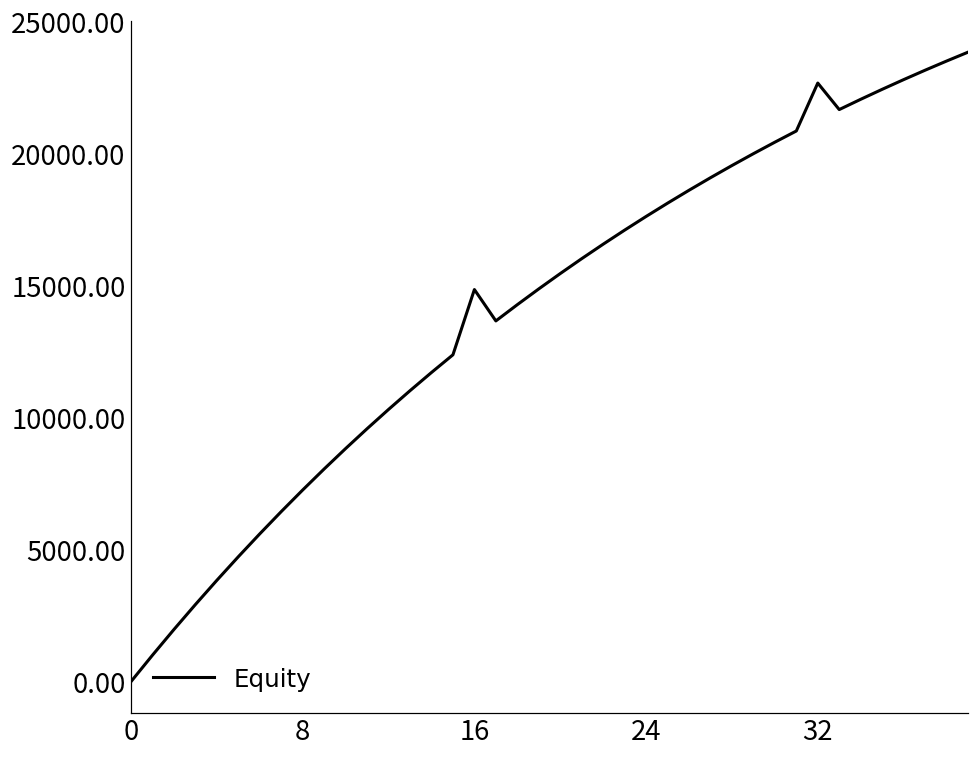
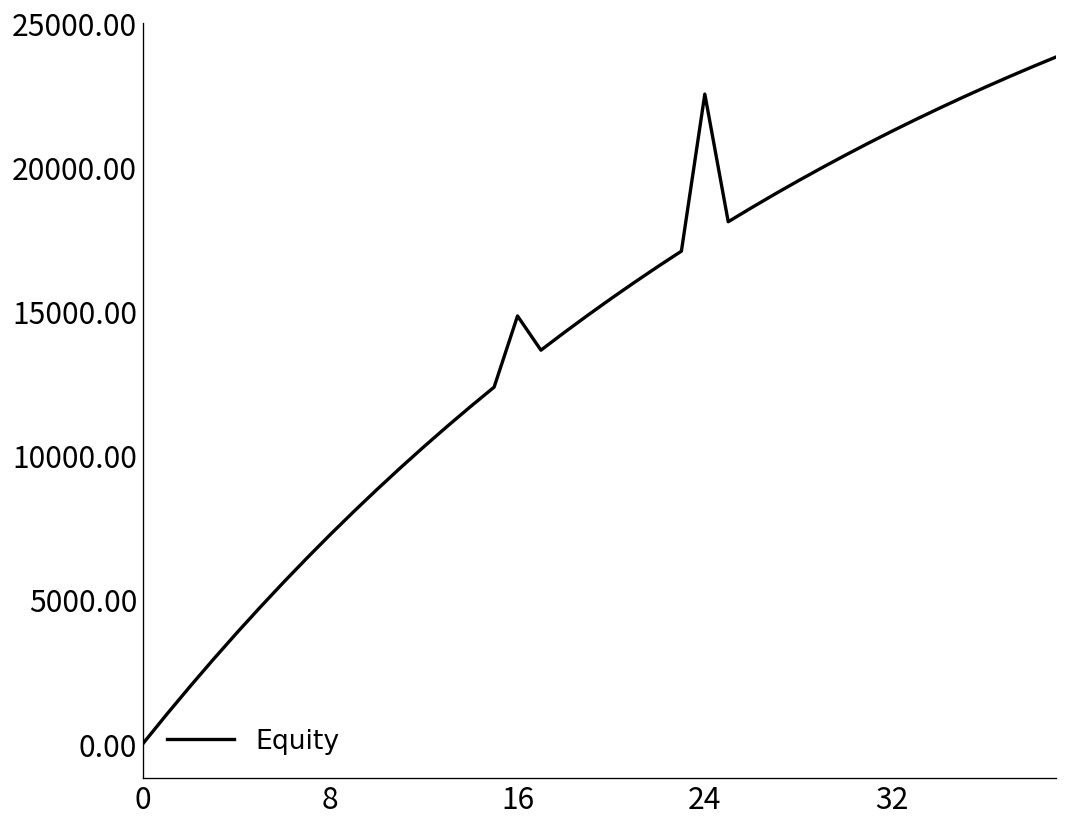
  {
    "0": 0,
    "8": 7300,
    "16": 14800,
-   "24": 17600,
-   "32": 22700
+   "24": 22500,
+   "32": 21200
  }
